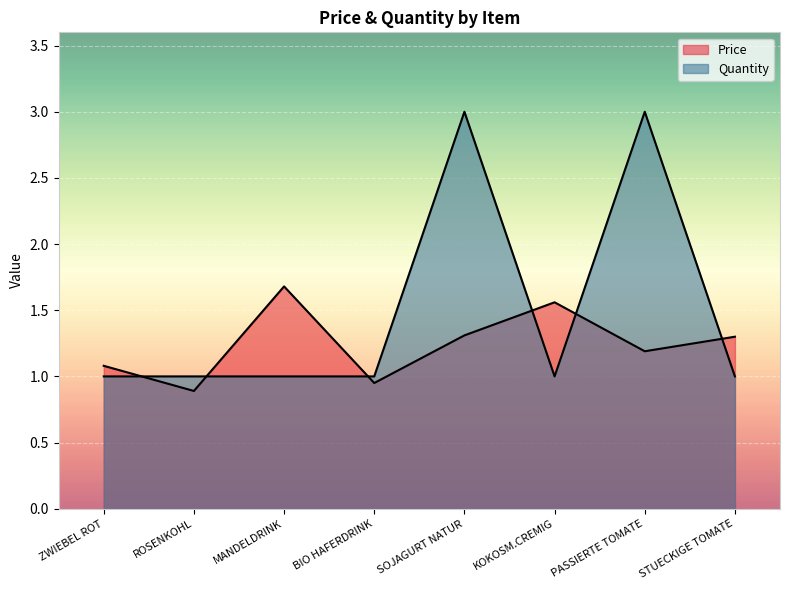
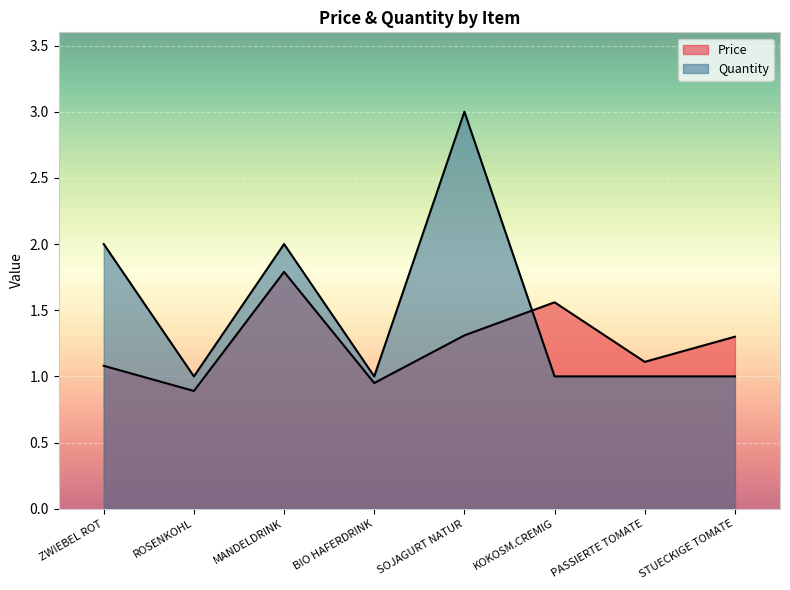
  {
    "Price": {
      "ZWIEBEL ROT": 1.08,
      "ROSENKOHL": 0.89,
-     "MANDELDRINK": 1.68,
+     "MANDELDRINK": 1.79,
      "BIO HAFERDRINK": 0.95,
      "SOJAGURT NATUR": 1.31,
      "KOKOSM.CREMIG": 1.56,
-     "PASSIERTE TOMATE": 1.19,
+     "PASSIERTE TOMATE": 1.11,
      "STUECKIGE TOMATE": 1.30
    },
    "Quantity": {
-     "ZWIEBEL ROT": 1,
+     "ZWIEBEL ROT": 2,
      "ROSENKOHL": 1,
-     "MANDELDRINK": 1,
+     "MANDELDRINK": 2,
      "BIO HAFERDRINK": 1,
      "SOJAGURT NATUR": 3,
      "KOKOSM.CREMIG": 1,
-     "PASSIERTE TOMATE": 3,
+     "PASSIERTE TOMATE": 1,
      "STUECKIGE TOMATE": 1
    }
  }
